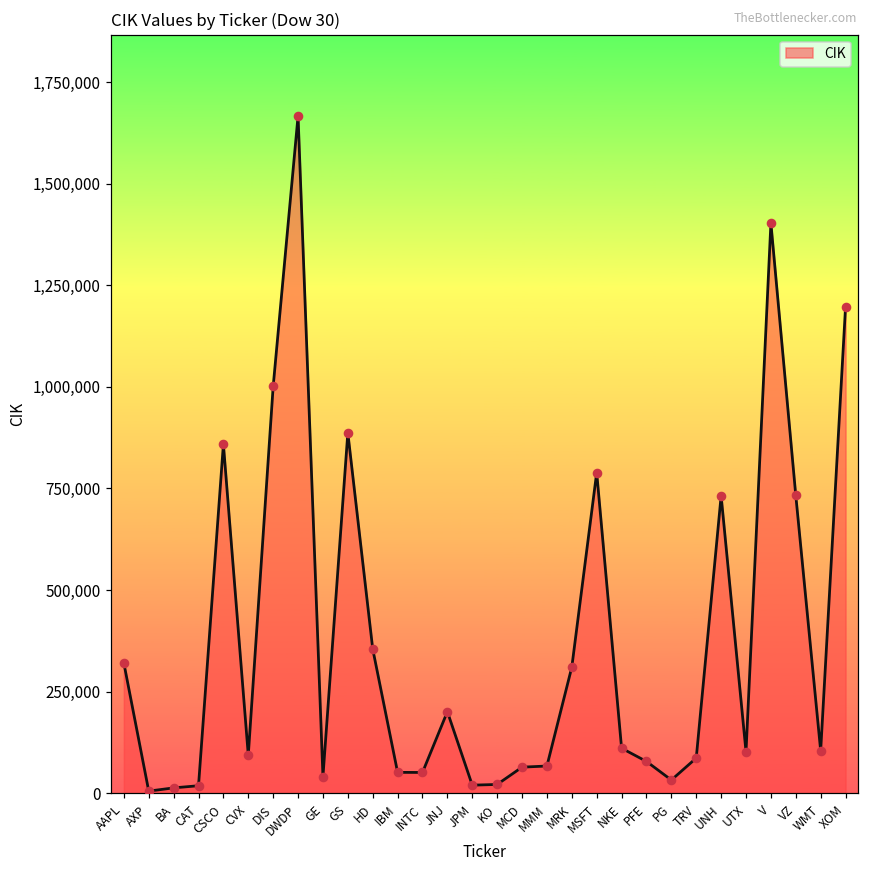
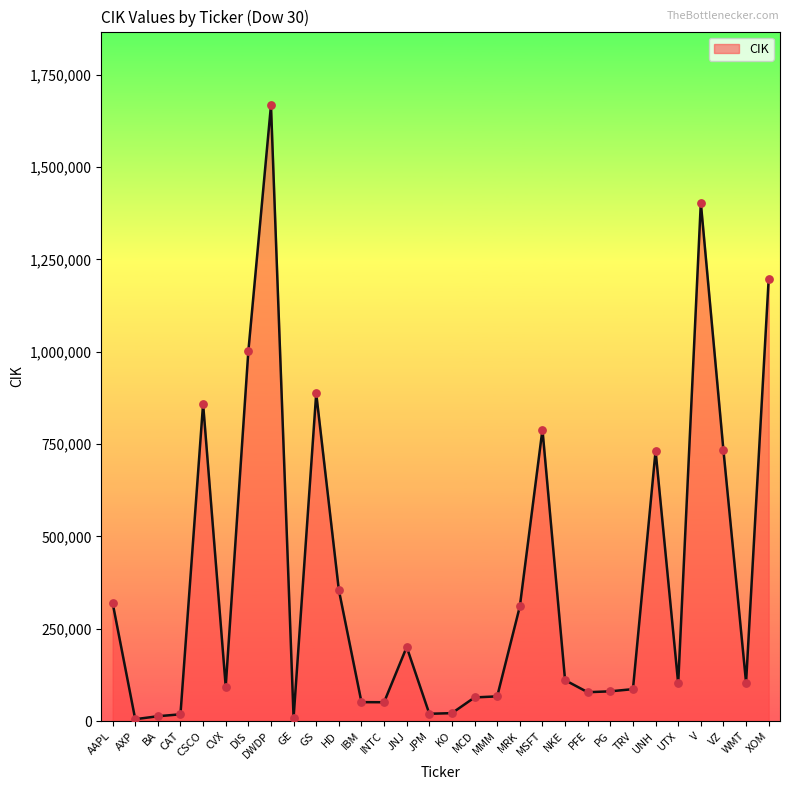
  {
    "AAPL": "320,000",
    "AXP": "0",
    "BA": "10,000",
    "CAT": "20,000",
    "CSCO": "860,000",
    "CVX": "90,000",
    "DIS": "1,000,000",
    "DWDP": "1,670,000",
-   "GE": "40,000",
+   "GE": "10,000",
    "GS": "890,000",
    "HD": "350,000",
    "IBM": "50,000",
    "INTC": "50,000",
    "JNJ": "200,000",
    "JPM": "20,000",
    "KO": "20,000",
    "MCD": "60,000",
    "MMM": "70,000",
    "MRK": "310,000",
    "MSFT": "790,000",
    "NKE": "110,000",
    "PFE": "80,000",
-   "PG": "30,000",
+   "PG": "80,000",
    "TRV": "90,000",
    "UNH": "730,000",
    "UTX": "100,000",
    "V": "1,400,000",
    "VZ": "730,000",
    "WMT": "100,000",
    "XOM": "1,200,000"
  }
